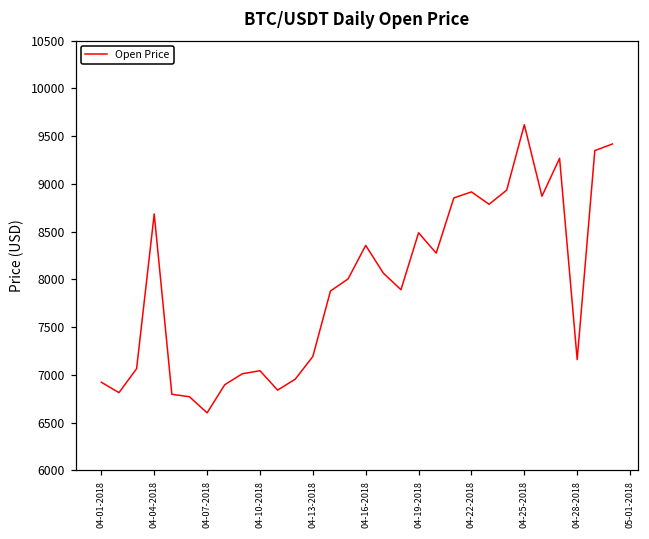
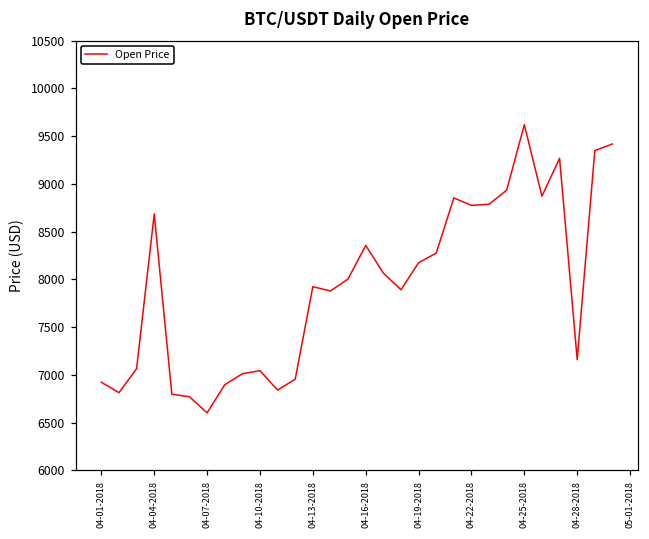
  {
    "04-01-2018": 6900,
    "04-04-2018": 8700,
    "04-07-2018": 6600,
    "04-10-2018": 7000,
-   "04-13-2018": 7200,
+   "04-13-2018": 7900,
    "04-16-2018": 8400,
-   "04-19-2018": 8500,
-   "04-22-2018": 8900,
+   "04-19-2018": 8200,
+   "04-22-2018": 8800,
    "04-25-2018": 9600,
    "04-28-2018": 7200
  }
